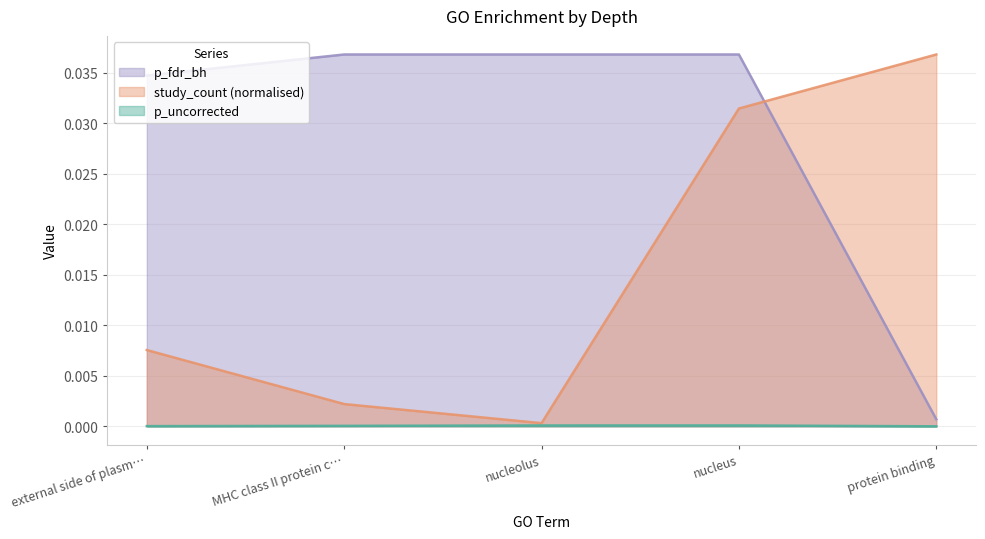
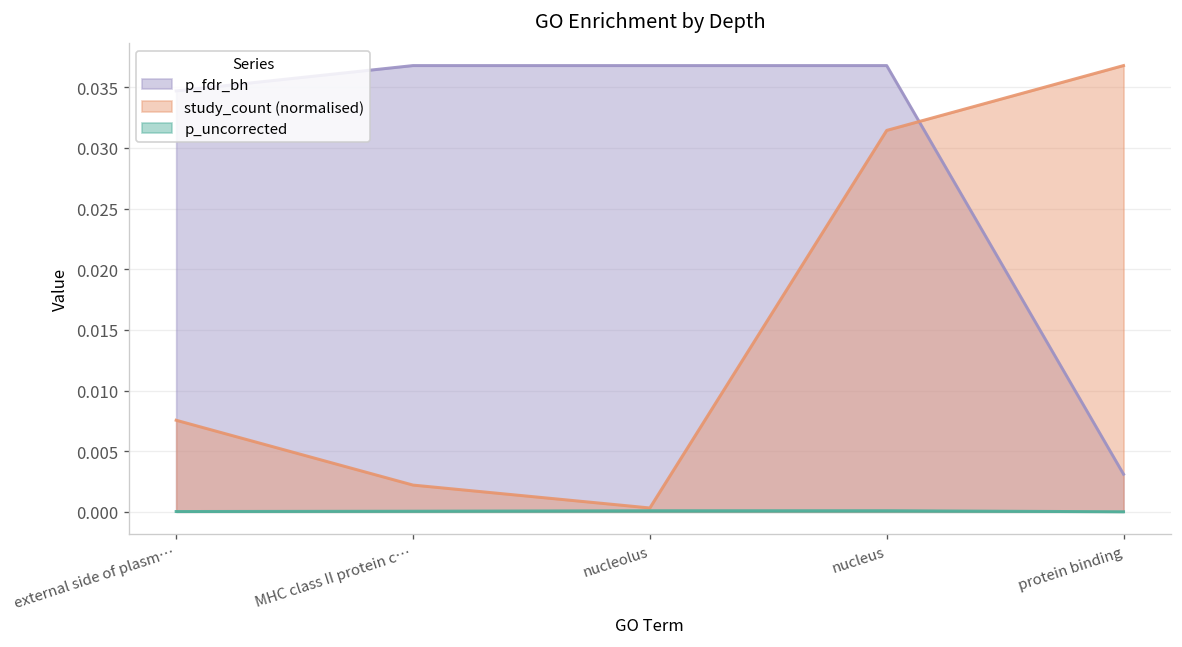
  {
    "p_fdr_bh": {
      "MHC class II protein c…": 0.0368,
      "nucleolus": 0.0368,
      "nucleus": 0.0368,
-     "protein binding": 0.0007
+     "protein binding": 0.0031
    },
    "study_count (normalised)": {
      "external side of plasm…": 0.0075,
      "MHC class II protein c…": 0.0022,
      "nucleus": 0.0314,
      "protein binding": 0.0368
    },
    "p_uncorrected": {
      "external side of plasm…": 0.0000,
      "MHC class II protein c…": 0.0000,
      "nucleus": 0.0001,
      "protein binding": 0.0000
    }
  }
